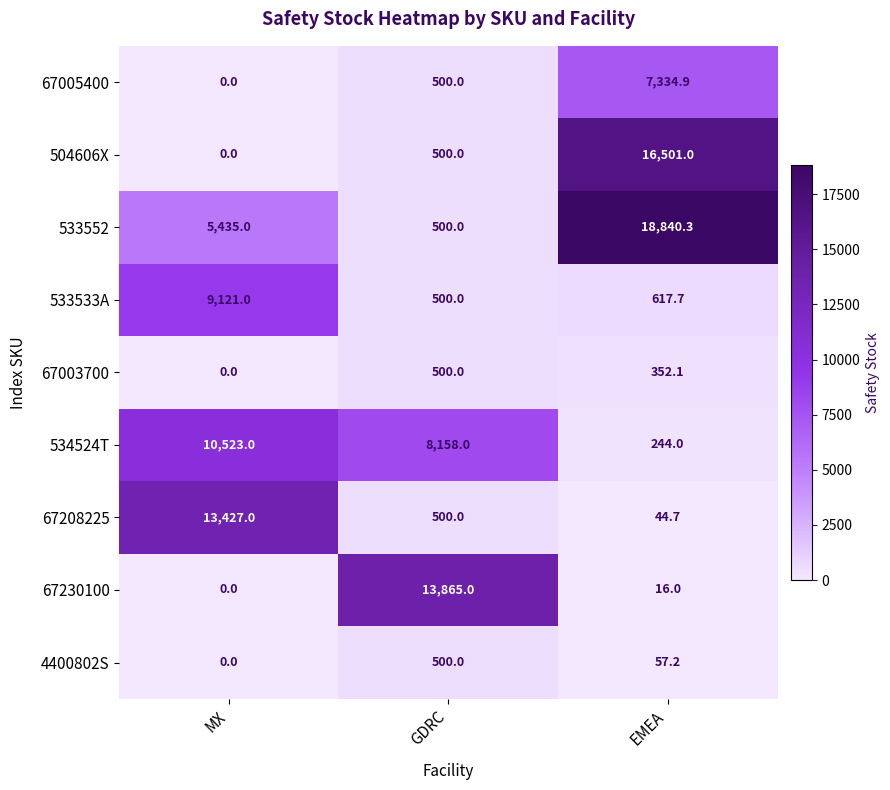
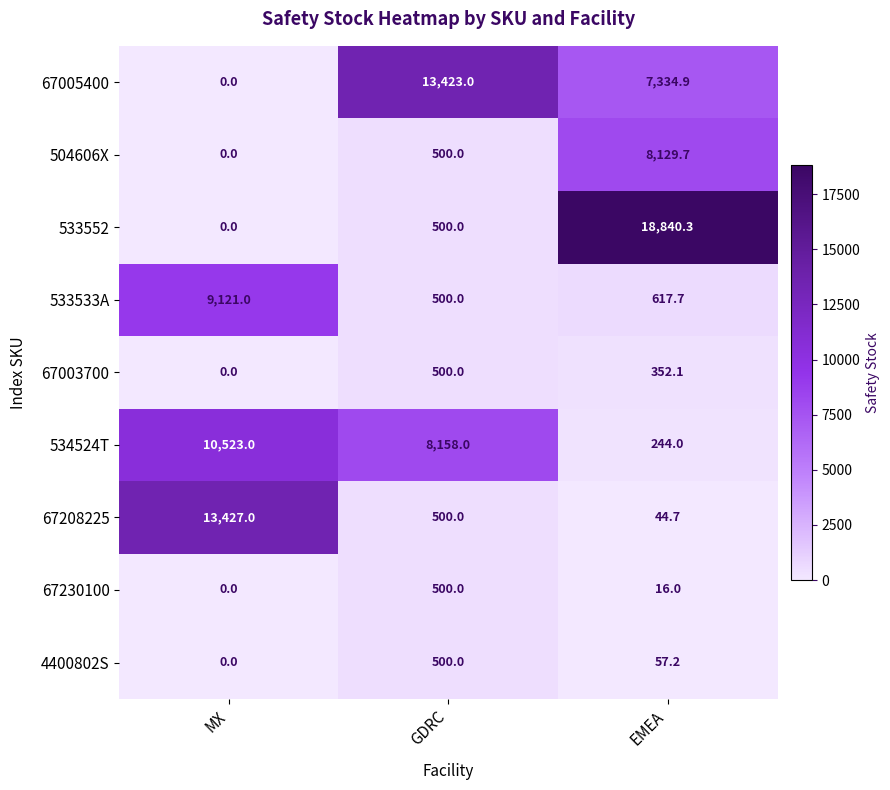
  {
    "67005400": {
      "MX": "0.0",
-     "GDRC": "500.0",
+     "GDRC": "13,423.0",
      "EMEA": "7,334.9"
    },
    "504606X": {
      "MX": "0.0",
      "GDRC": "500.0",
-     "EMEA": "16,501.0"
+     "EMEA": "8,129.7"
    },
    "533552": {
-     "MX": "5,435.0",
+     "MX": "0.0",
      "GDRC": "500.0",
      "EMEA": "18,840.3"
    },
    "533533A": {
      "MX": "9,121.0",
      "GDRC": "500.0",
      "EMEA": "617.7"
    },
    "67003700": {
      "MX": "0.0",
      "GDRC": "500.0",
      "EMEA": "352.1"
    },
    "534524T": {
      "MX": "10,523.0",
      "GDRC": "8,158.0",
      "EMEA": "244.0"
    },
    "67208225": {
      "MX": "13,427.0",
      "GDRC": "500.0",
      "EMEA": "44.7"
    },
    "67230100": {
      "MX": "0.0",
-     "GDRC": "13,865.0",
+     "GDRC": "500.0",
      "EMEA": "16.0"
    },
    "4400802S": {
      "MX": "0.0",
      "GDRC": "500.0",
      "EMEA": "57.2"
    }
  }
